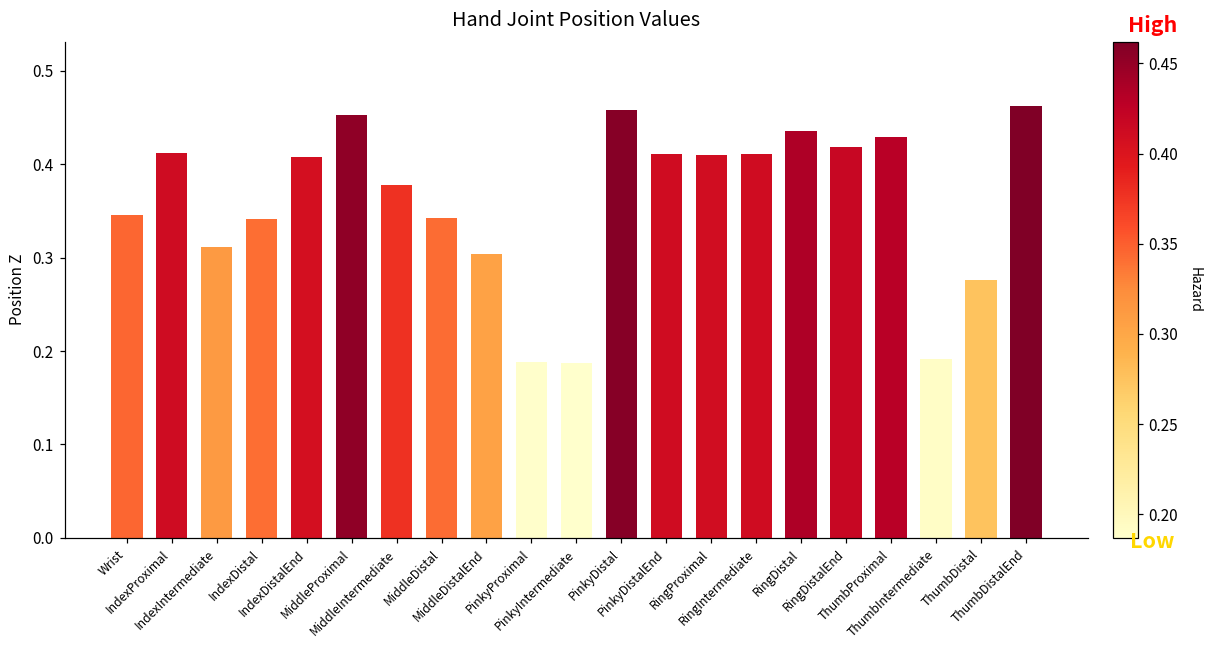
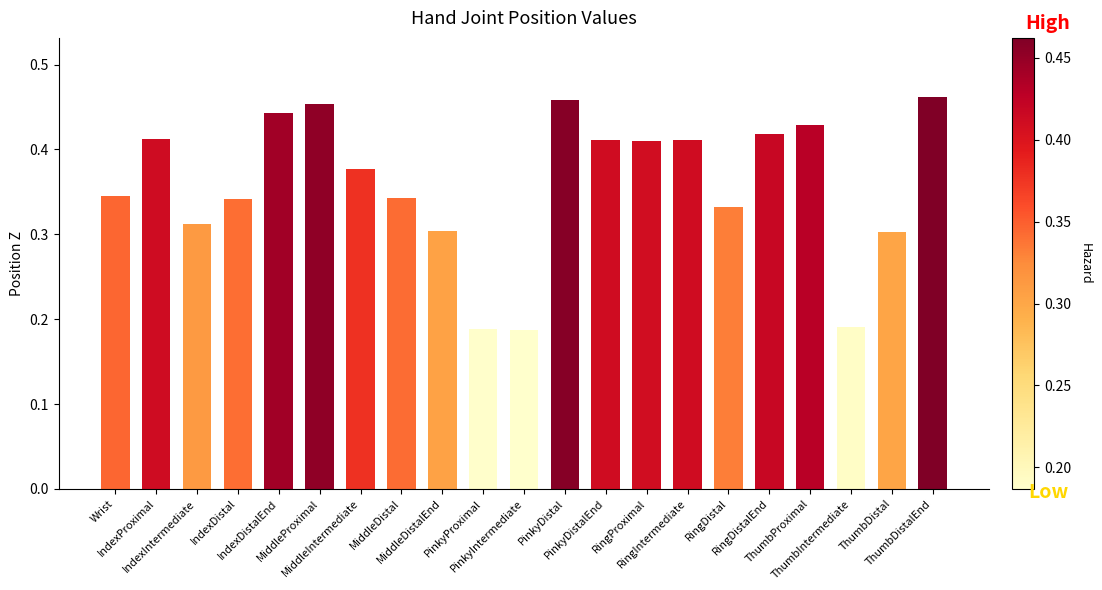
  {
    "Wrist": 0.35,
    "IndexProximal": 0.41,
    "IndexIntermediate": 0.31,
    "IndexDistal": 0.34,
-   "IndexDistalEnd": 0.41,
+   "IndexDistalEnd": 0.44,
    "MiddleProximal": 0.45,
    "MiddleIntermediate": 0.38,
    "MiddleDistal": 0.34,
    "MiddleDistalEnd": 0.30,
    "PinkyProximal": 0.19,
    "PinkyIntermediate": 0.19,
    "PinkyDistal": 0.46,
    "PinkyDistalEnd": 0.41,
    "RingProximal": 0.41,
    "RingIntermediate": 0.41,
-   "RingDistal": 0.44,
+   "RingDistal": 0.33,
    "RingDistalEnd": 0.42,
    "ThumbProximal": 0.43,
    "ThumbIntermediate": 0.19,
-   "ThumbDistal": 0.28,
+   "ThumbDistal": 0.30,
    "ThumbDistalEnd": 0.46
  }
